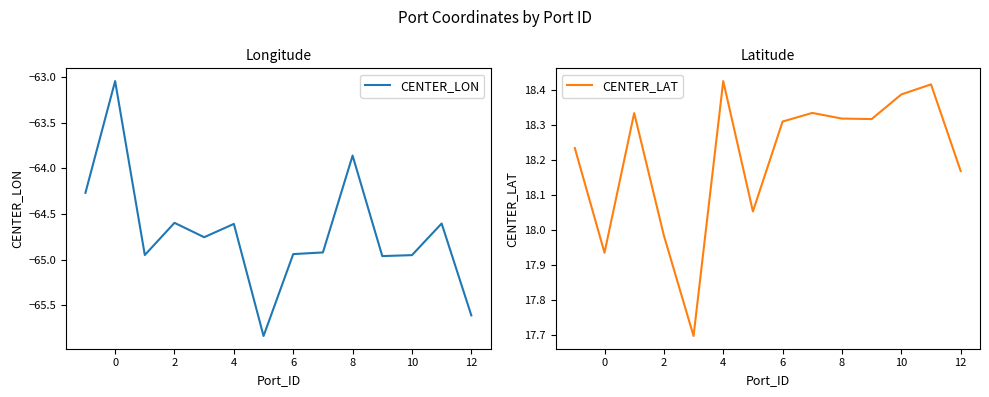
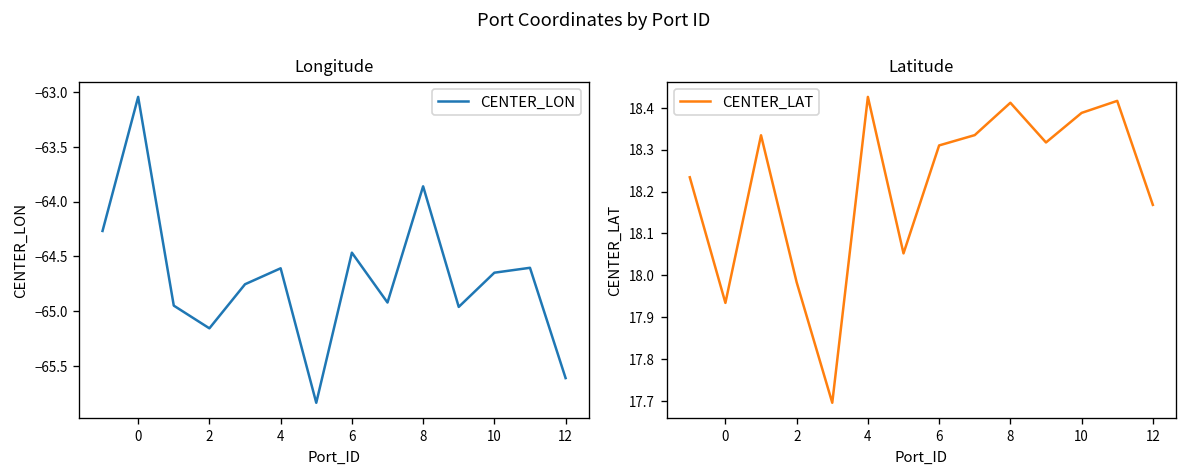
  {
    "Longitude": {
      "0": -63.0,
-     "2": -64.6,
+     "2": -65.2,
      "4": -64.6,
-     "6": -64.9,
+     "6": -64.5,
      "8": -63.9,
-     "10": -65.0,
+     "10": -64.6,
      "12": -65.6
    },
    "Latitude": {
      "0": 17.93,
      "2": 17.98,
      "4": 18.43,
      "6": 18.31,
-     "8": 18.32,
+     "8": 18.41,
      "10": 18.39,
      "12": 18.17
    }
  }
